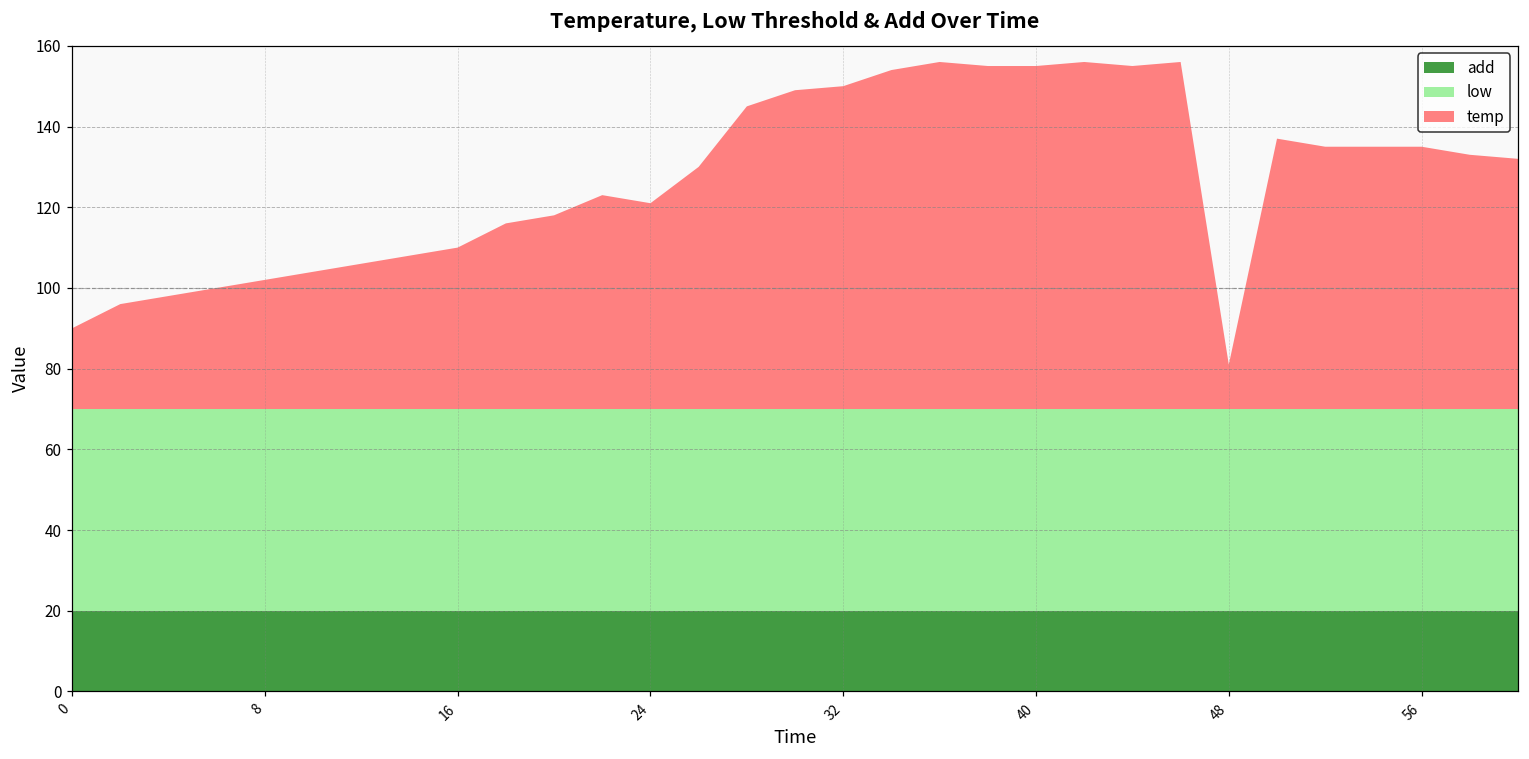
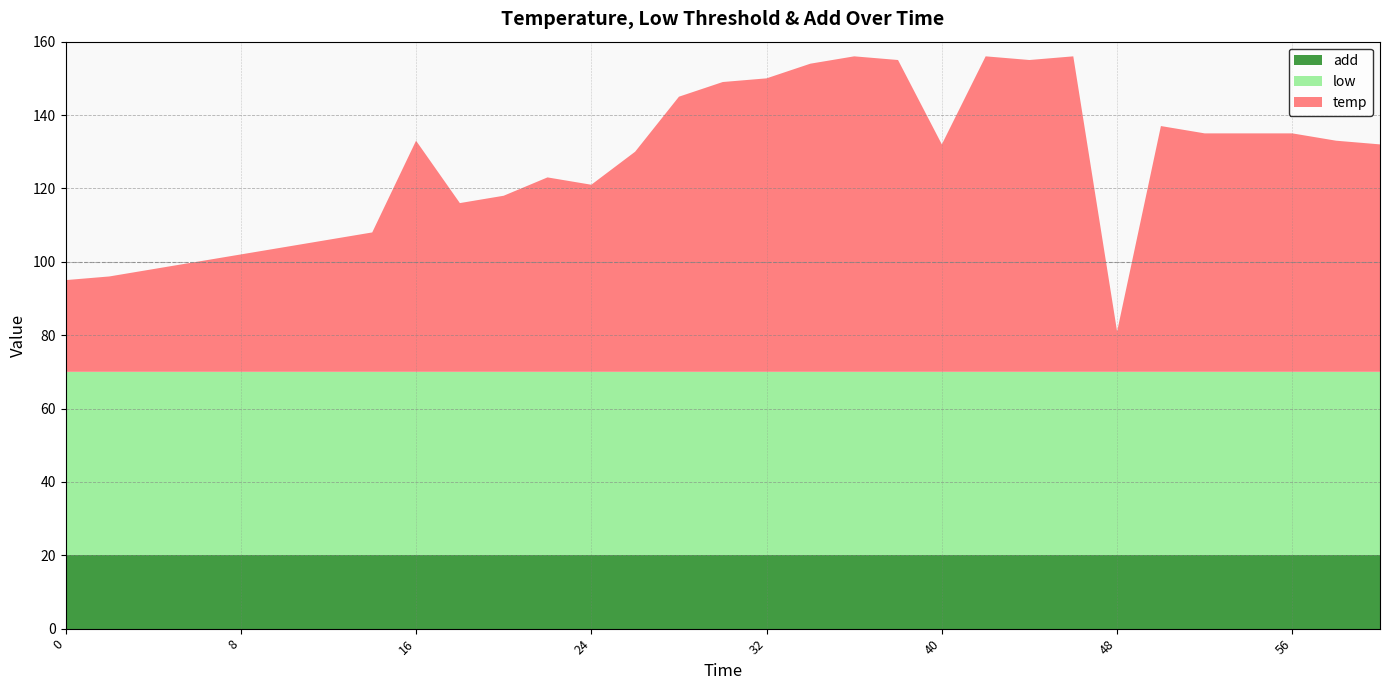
  {
    "add": {
      "0": 20,
      "8": 20,
      "16": 20,
      "24": 20,
      "32": 20,
      "40": 20,
      "48": 20,
      "56": 20
    },
    "low": {
      "0": 50,
      "8": 50,
      "16": 50,
      "24": 50,
      "32": 50,
      "40": 50,
      "48": 50,
      "56": 50
    },
    "temp": {
-     "0": 20,
+     "0": 25,
      "8": 32,
-     "16": 40,
+     "16": 63,
      "24": 51,
      "32": 80,
-     "40": 85,
+     "40": 62,
      "48": 11,
      "56": 65
    }
  }
